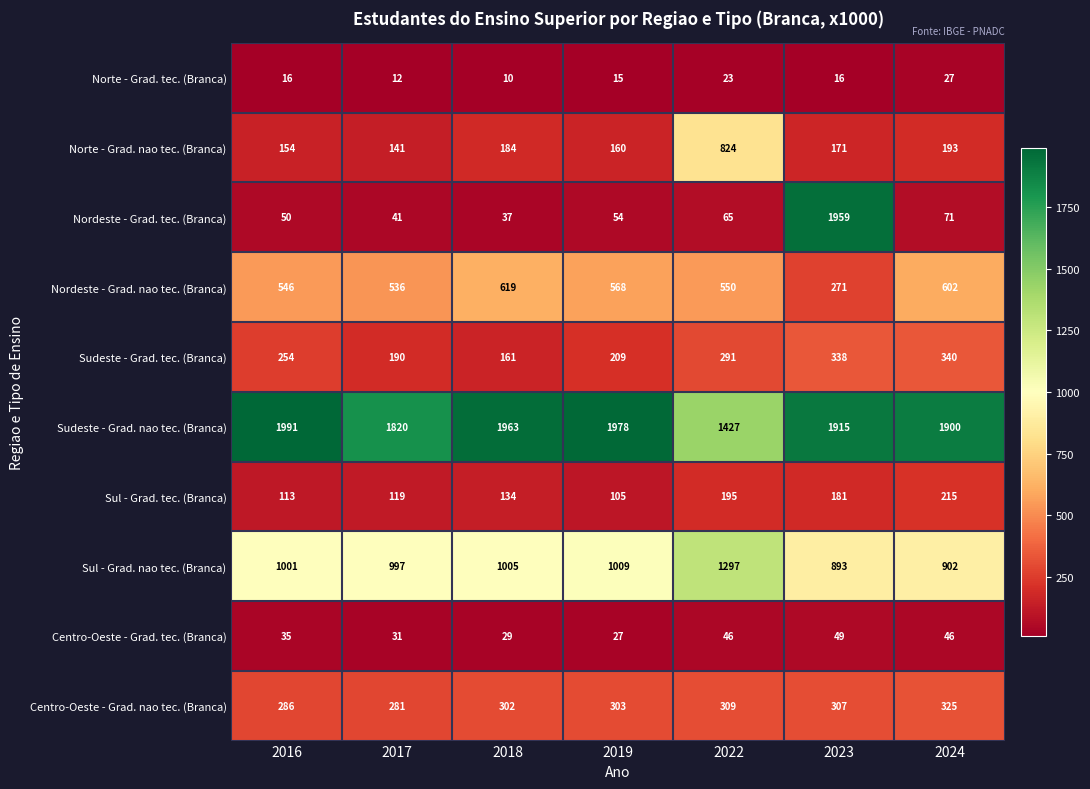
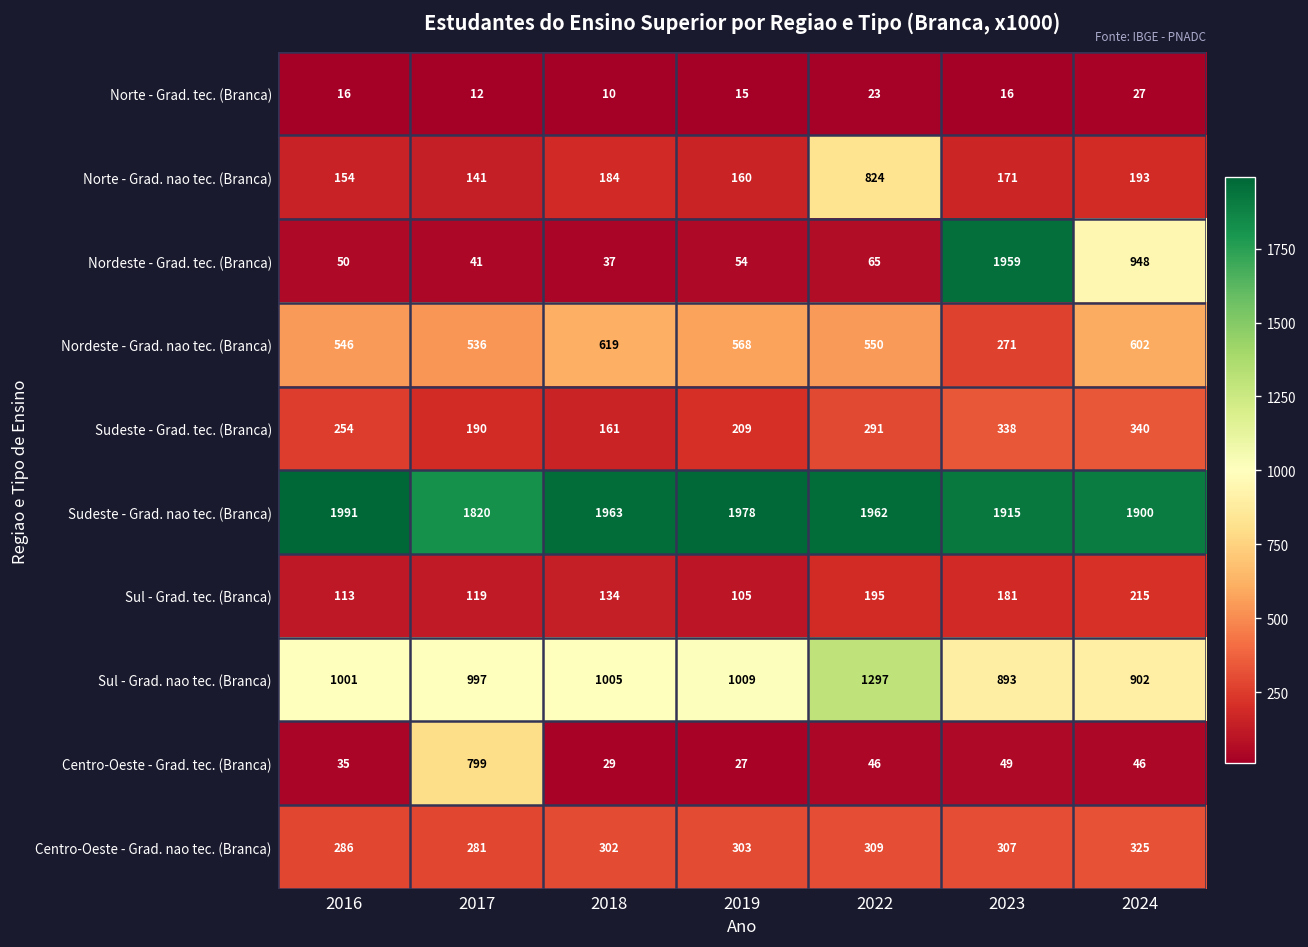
  {
    "Norte - Grad. tec. (Branca)": {
      "2016": 16,
      "2017": 12,
      "2018": 10,
      "2019": 15,
      "2022": 23,
      "2023": 16,
      "2024": 27
    },
    "Norte - Grad. nao tec. (Branca)": {
      "2016": 154,
      "2017": 141,
      "2018": 184,
      "2019": 160,
      "2022": 824,
      "2023": 171,
      "2024": 193
    },
    "Nordeste - Grad. tec. (Branca)": {
      "2016": 50,
      "2017": 41,
      "2018": 37,
      "2019": 54,
      "2022": 65,
      "2023": 1959,
-     "2024": 71
+     "2024": 948
    },
    "Nordeste - Grad. nao tec. (Branca)": {
      "2016": 546,
      "2017": 536,
      "2018": 619,
      "2019": 568,
      "2022": 550,
      "2023": 271,
      "2024": 602
    },
    "Sudeste - Grad. tec. (Branca)": {
      "2016": 254,
      "2017": 190,
      "2018": 161,
      "2019": 209,
      "2022": 291,
      "2023": 338,
      "2024": 340
    },
    "Sudeste - Grad. nao tec. (Branca)": {
      "2016": 1991,
      "2017": 1820,
      "2018": 1963,
      "2019": 1978,
-     "2022": 1427,
+     "2022": 1962,
      "2023": 1915,
      "2024": 1900
    },
    "Sul - Grad. tec. (Branca)": {
      "2016": 113,
      "2017": 119,
      "2018": 134,
      "2019": 105,
      "2022": 195,
      "2023": 181,
      "2024": 215
    },
    "Sul - Grad. nao tec. (Branca)": {
      "2016": 1001,
      "2017": 997,
      "2018": 1005,
      "2019": 1009,
      "2022": 1297,
      "2023": 893,
      "2024": 902
    },
    "Centro-Oeste - Grad. tec. (Branca)": {
      "2016": 35,
-     "2017": 31,
+     "2017": 799,
      "2018": 29,
      "2019": 27,
      "2022": 46,
      "2023": 49,
      "2024": 46
    },
    "Centro-Oeste - Grad. nao tec. (Branca)": {
      "2016": 286,
      "2017": 281,
      "2018": 302,
      "2019": 303,
      "2022": 309,
      "2023": 307,
      "2024": 325
    }
  }
